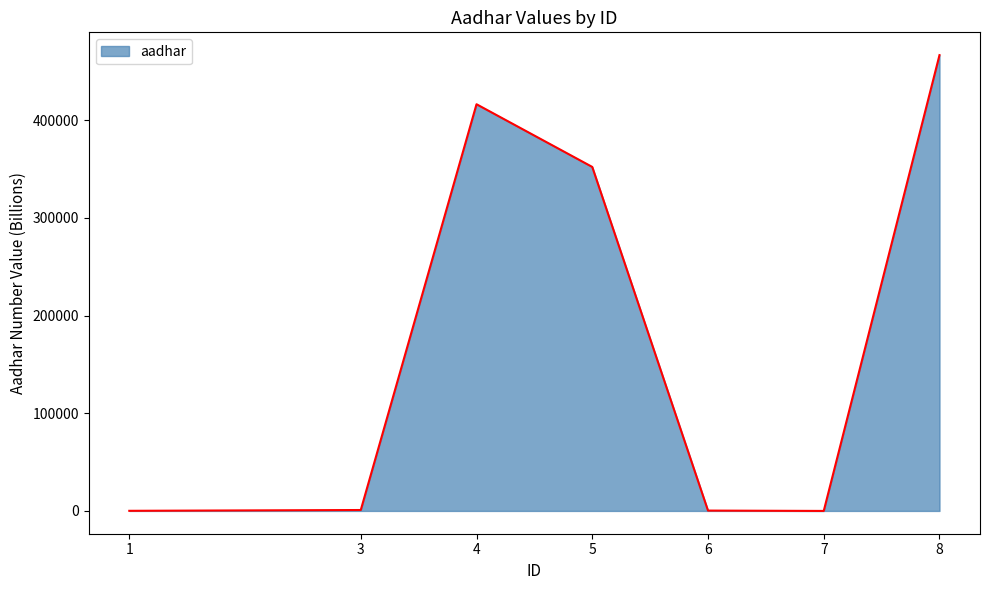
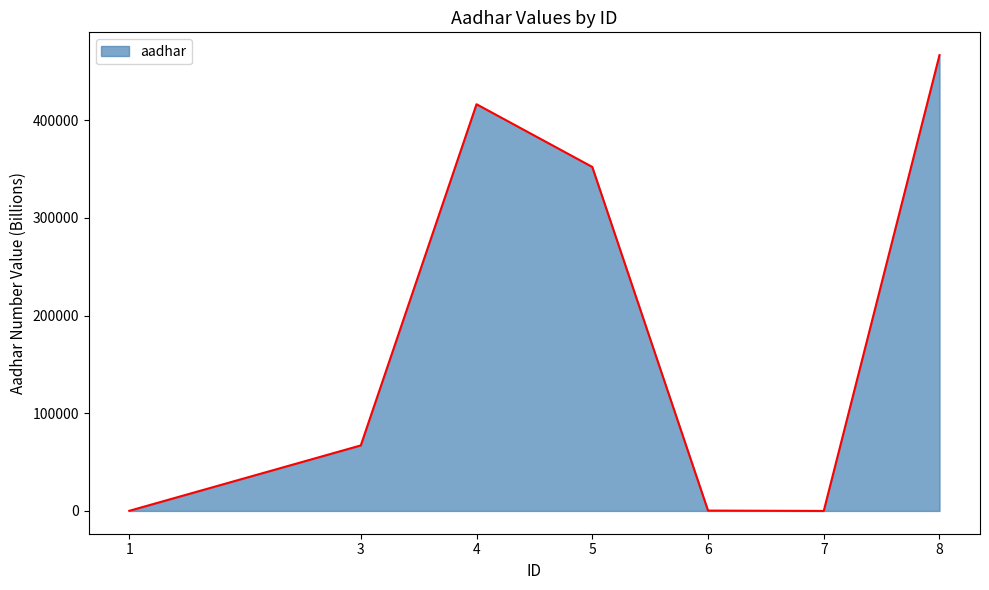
  {
    "1": 0,
-   "3": 0,
+   "3": 70000,
    "4": 420000,
    "5": 350000,
    "6": 0,
    "7": 0,
    "8": 470000
  }
